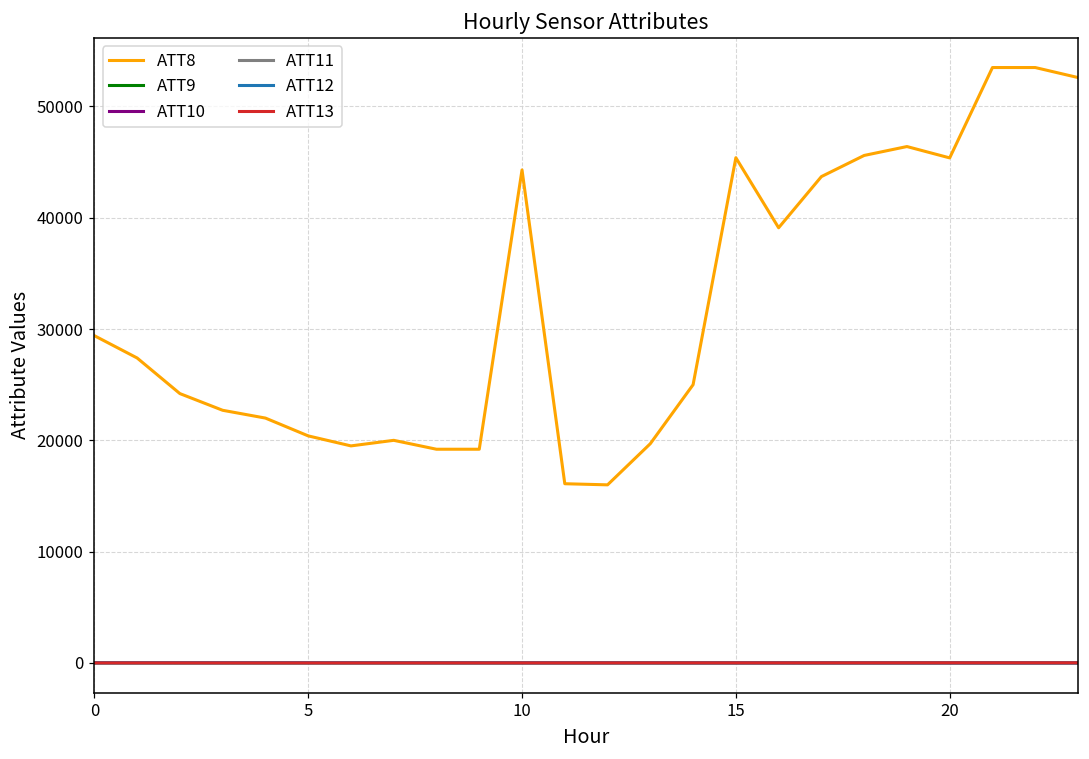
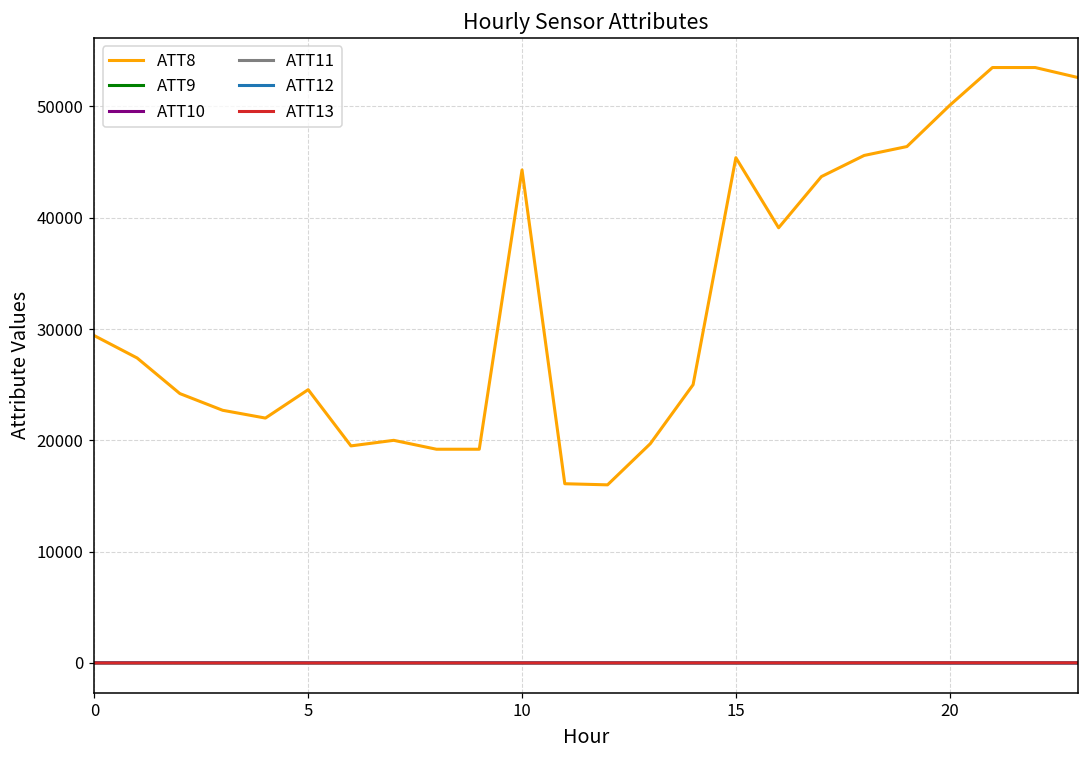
  {
    "ATT8": {
      "0": 29400,
-     "5": 20400,
+     "5": 24600,
      "10": 44300,
      "15": 45400,
-     "20": 45400
+     "20": 50100
    }
  }
